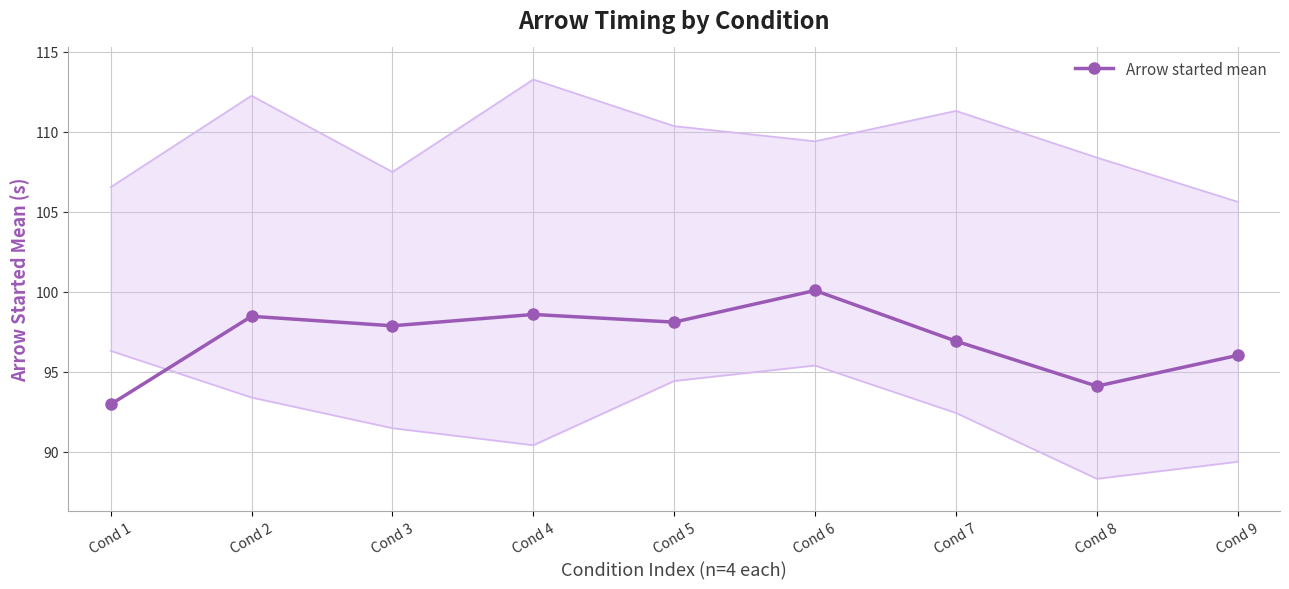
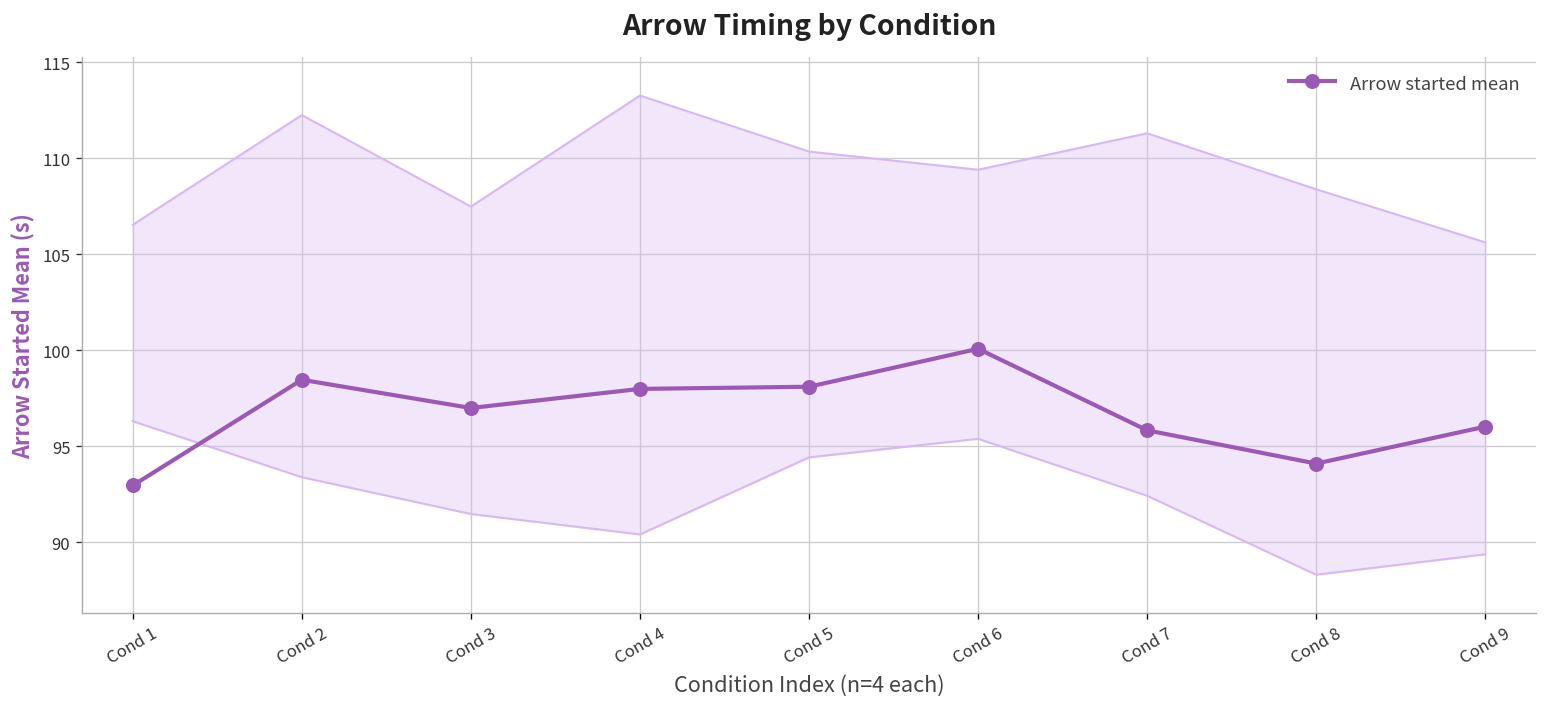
  {
    "Arrow started mean": {
      "Cond 1": 92.9,
      "Cond 2": 98.5,
-     "Cond 3": 97.9,
-     "Cond 4": 98.6,
+     "Cond 3": 97.0,
+     "Cond 4": 98.0,
      "Cond 5": 98.1,
      "Cond 6": 100.1,
-     "Cond 7": 96.9,
+     "Cond 7": 95.8,
      "Cond 8": 94.1,
      "Cond 9": 96.0
    }
  }
